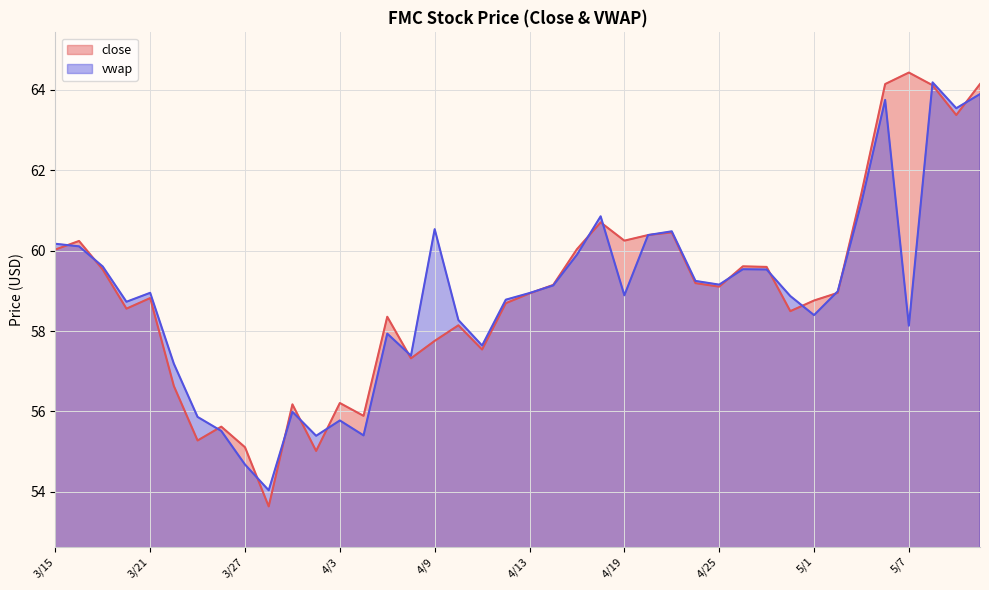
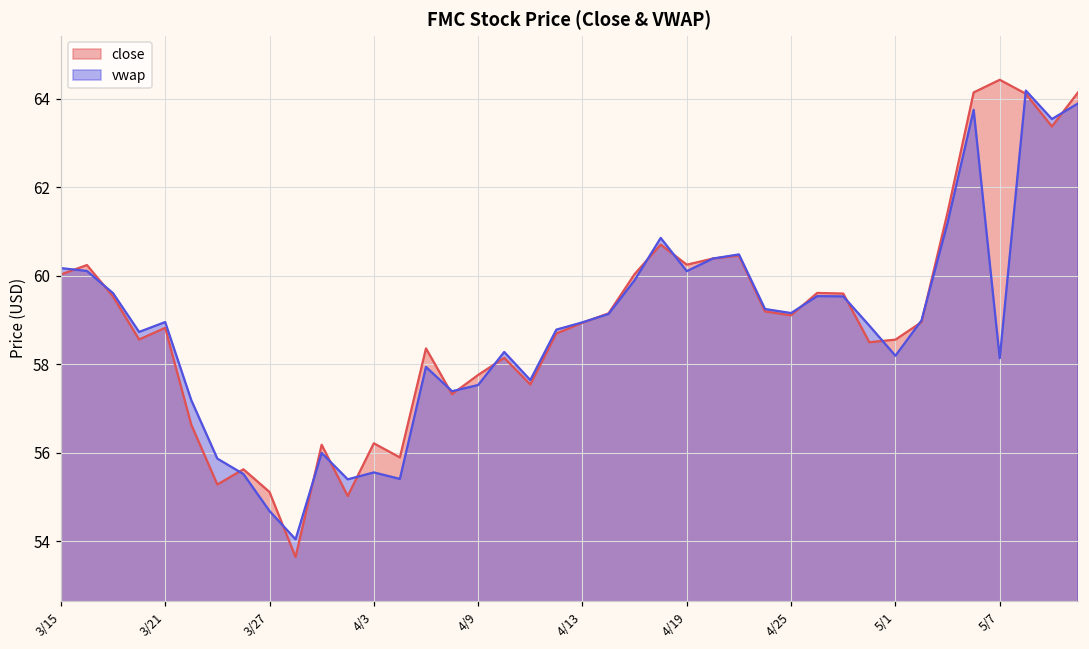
  {
    "close": {
      "3/15": 60.0,
      "3/21": 58.8,
      "3/27": 55.1,
      "4/3": 56.2,
      "4/9": 57.8,
      "4/19": 60.2,
-     "5/1": 58.8,
+     "5/1": 58.6,
      "5/7": 64.4
    },
    "vwap": {
      "3/15": 60.2,
      "3/21": 59.0,
      "3/27": 54.7,
-     "4/3": 55.8,
-     "4/9": 60.5,
-     "4/19": 58.9,
-     "5/1": 58.4,
+     "4/3": 55.6,
+     "4/9": 57.5,
+     "4/19": 60.1,
+     "5/1": 58.2,
      "5/7": 58.1
    }
  }
